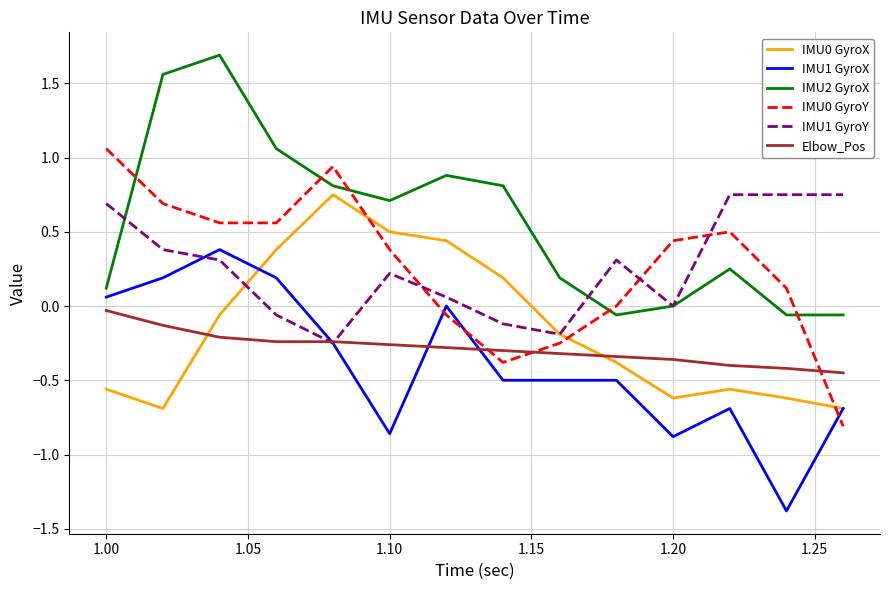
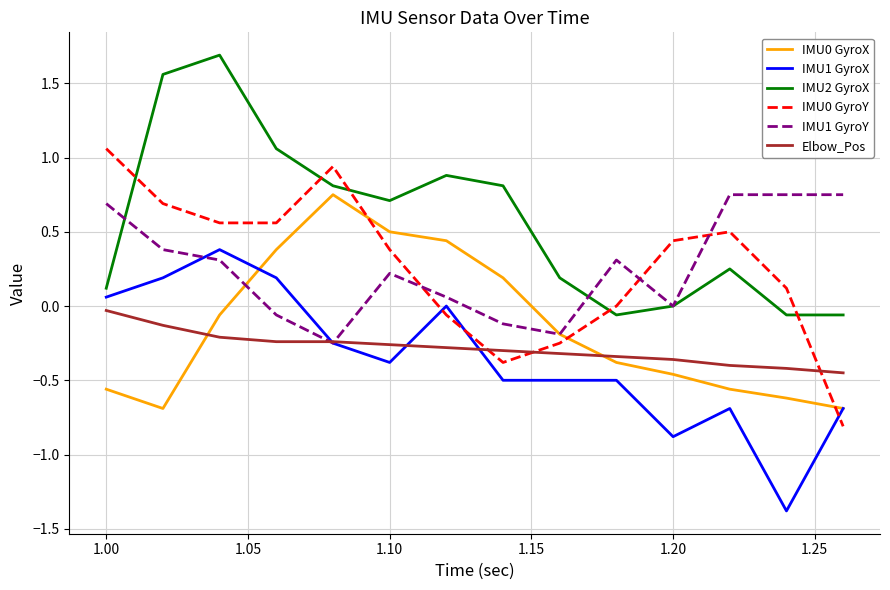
  {
    "IMU0 GyroX": {
      "1.00": -0.56,
      "1.10": 0.50,
-     "1.20": -0.62
+     "1.20": -0.46
    },
    "IMU1 GyroX": {
      "1.00": 0.06,
-     "1.10": -0.86,
+     "1.10": -0.38,
      "1.20": -0.88
    },
    "IMU2 GyroX": {
      "1.00": 0.12,
      "1.10": 0.71
    },
    "IMU0 GyroY": {
      "1.00": 1.06,
      "1.10": 0.38,
      "1.20": 0.44
    },
    "IMU1 GyroY": {
      "1.00": 0.69,
      "1.10": 0.22
    },
    "Elbow_Pos": {
      "1.00": -0.03,
      "1.10": -0.26,
      "1.20": -0.36
    }
  }
